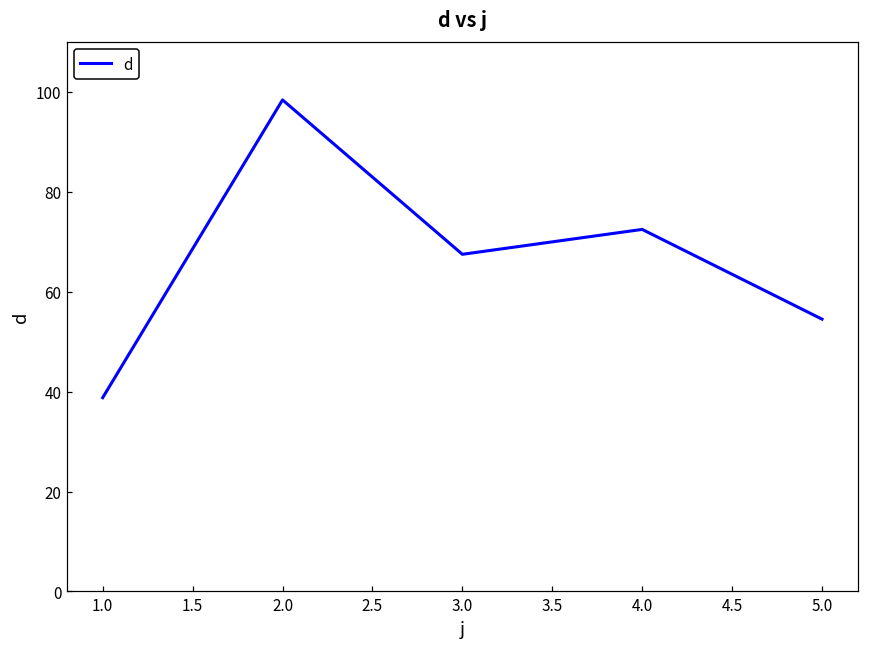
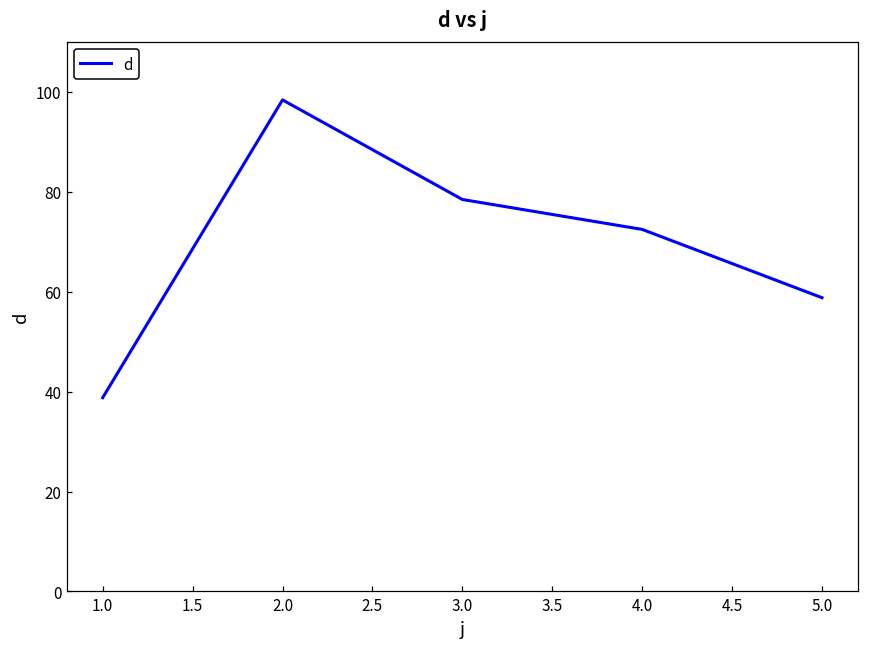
  {
    "1.0": 39,
    "2.0": 98,
-   "3.0": 67,
+   "3.0": 78,
    "4.0": 72,
-   "5.0": 54
+   "5.0": 59
  }
